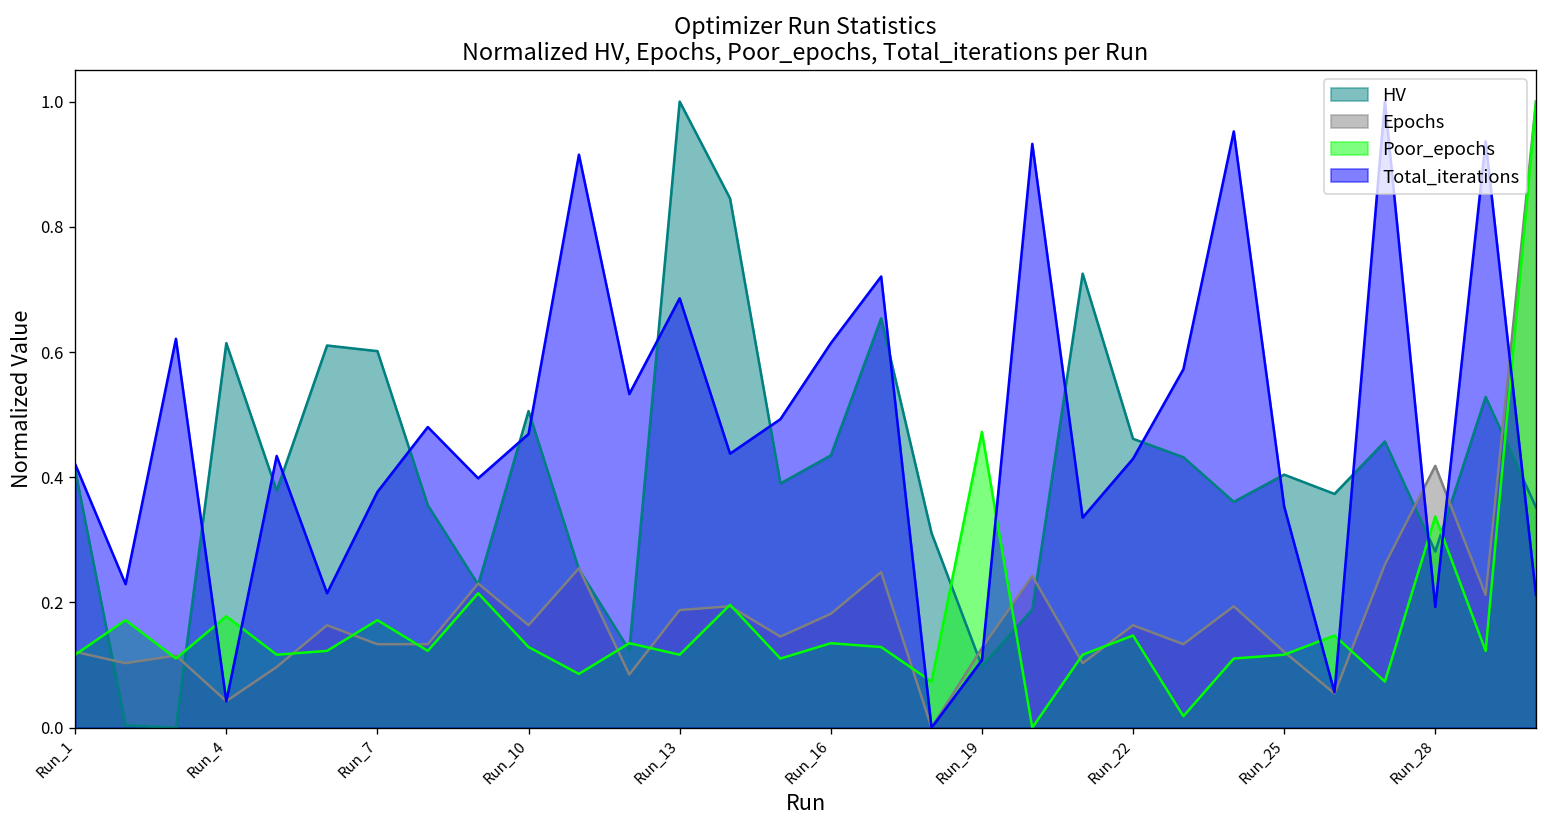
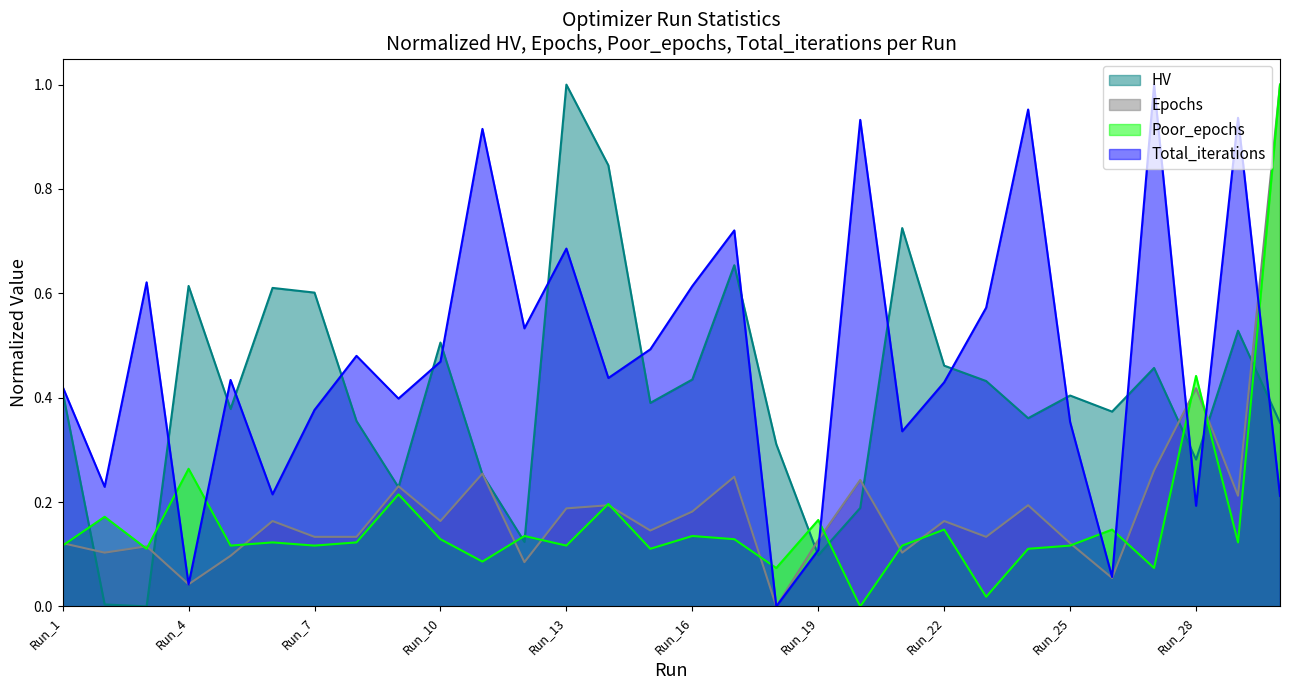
  {
    "HV": {
      "Run_1": 0.41,
      "Run_4": 0.61,
      "Run_7": 0.60,
      "Run_10": 0.51,
      "Run_13": 1.00,
      "Run_16": 0.43,
      "Run_19": 0.10,
      "Run_22": 0.46,
      "Run_25": 0.40,
      "Run_28": 0.28
    },
    "Epochs": {
      "Run_7": 0.13,
      "Run_10": 0.16,
      "Run_13": 0.19,
      "Run_16": 0.18,
      "Run_19": 0.13,
      "Run_22": 0.16,
      "Run_28": 0.42
    },
    "Poor_epochs": {
-     "Run_4": 0.18,
-     "Run_7": 0.17,
+     "Run_4": 0.26,
+     "Run_7": 0.12,
      "Run_10": 0.13,
      "Run_13": 0.12,
      "Run_16": 0.13,
-     "Run_19": 0.47,
+     "Run_19": 0.17,
      "Run_22": 0.15,
-     "Run_28": 0.34
+     "Run_28": 0.44
    },
    "Total_iterations": {
      "Run_1": 0.42,
      "Run_7": 0.38,
      "Run_10": 0.47,
      "Run_13": 0.69,
      "Run_16": 0.61,
      "Run_19": 0.11,
      "Run_22": 0.43,
      "Run_25": 0.35,
      "Run_28": 0.19
    }
  }
